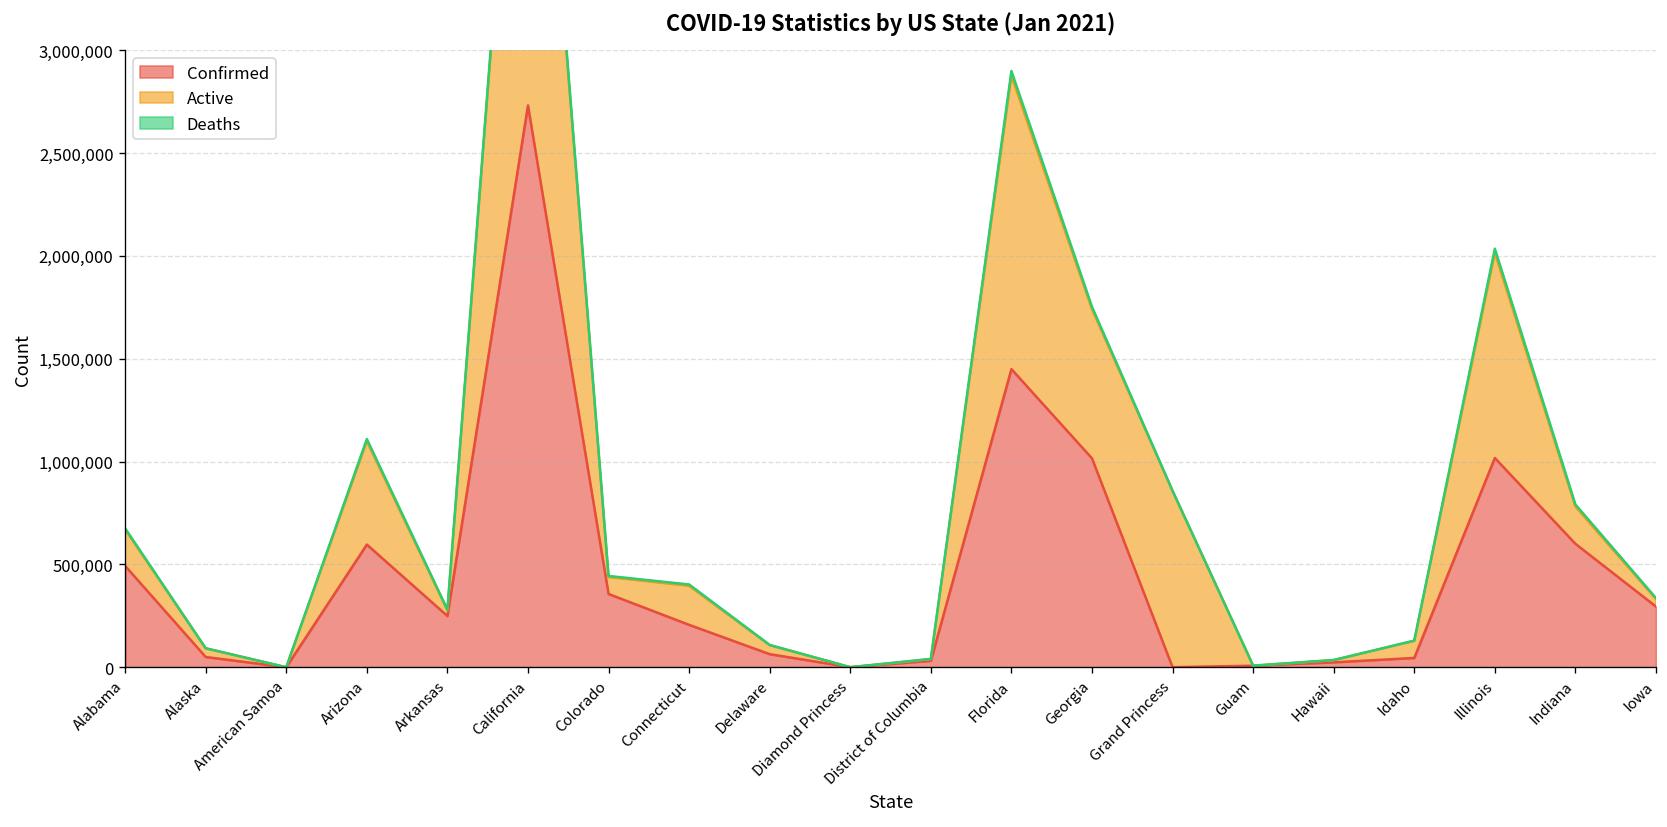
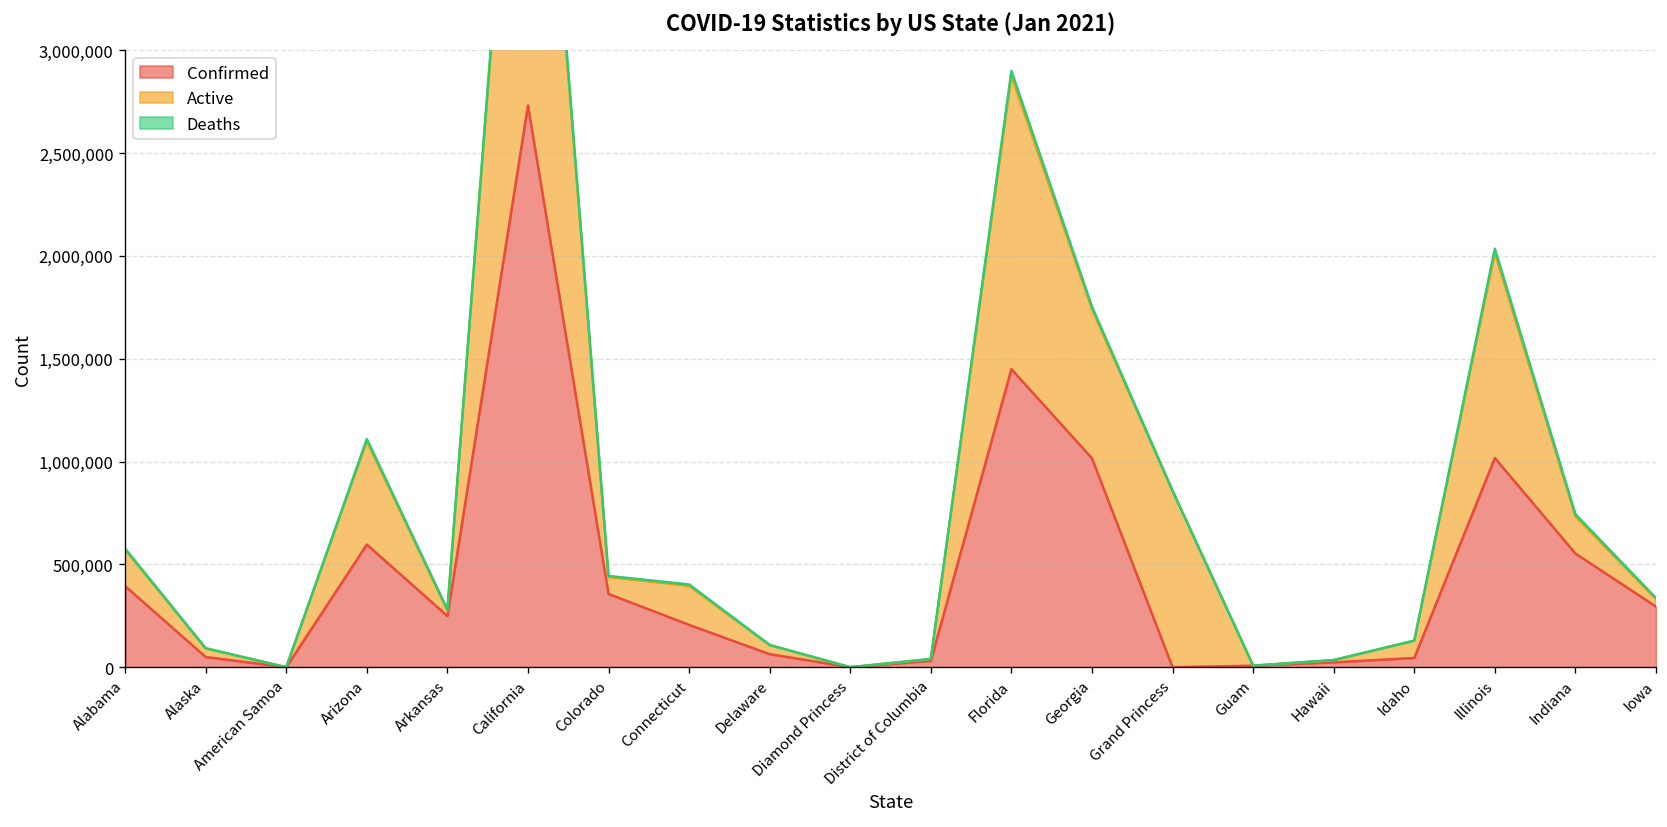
  {
    "Confirmed": {
-     "Alabama": "490,000",
+     "Alabama": "390,000",
      "Alaska": "50,000",
      "Arizona": "600,000",
      "Arkansas": "250,000",
      "California": "2,730,000",
      "Colorado": "360,000",
      "Connecticut": "210,000",
      "Delaware": "60,000",
      "Florida": "1,450,000",
      "Georgia": "1,020,000",
      "Grand Princess": "0",
      "Idaho": "50,000",
      "Illinois": "1,020,000",
-     "Indiana": "600,000",
+     "Indiana": "550,000",
      "Iowa": "290,000"
    },
    "Active": {
      "Florida": "1,430,000",
      "Illinois": "1,000,000"
    },
    "Deaths": {
      "Florida": "20,000",
      "Illinois": "20,000"
    }
  }
